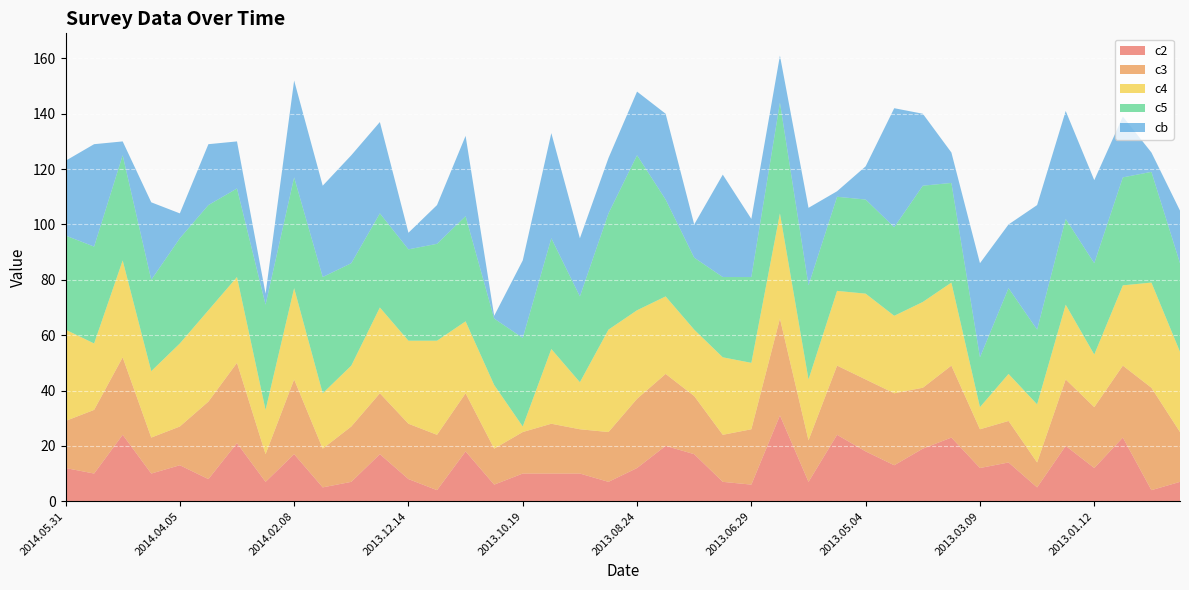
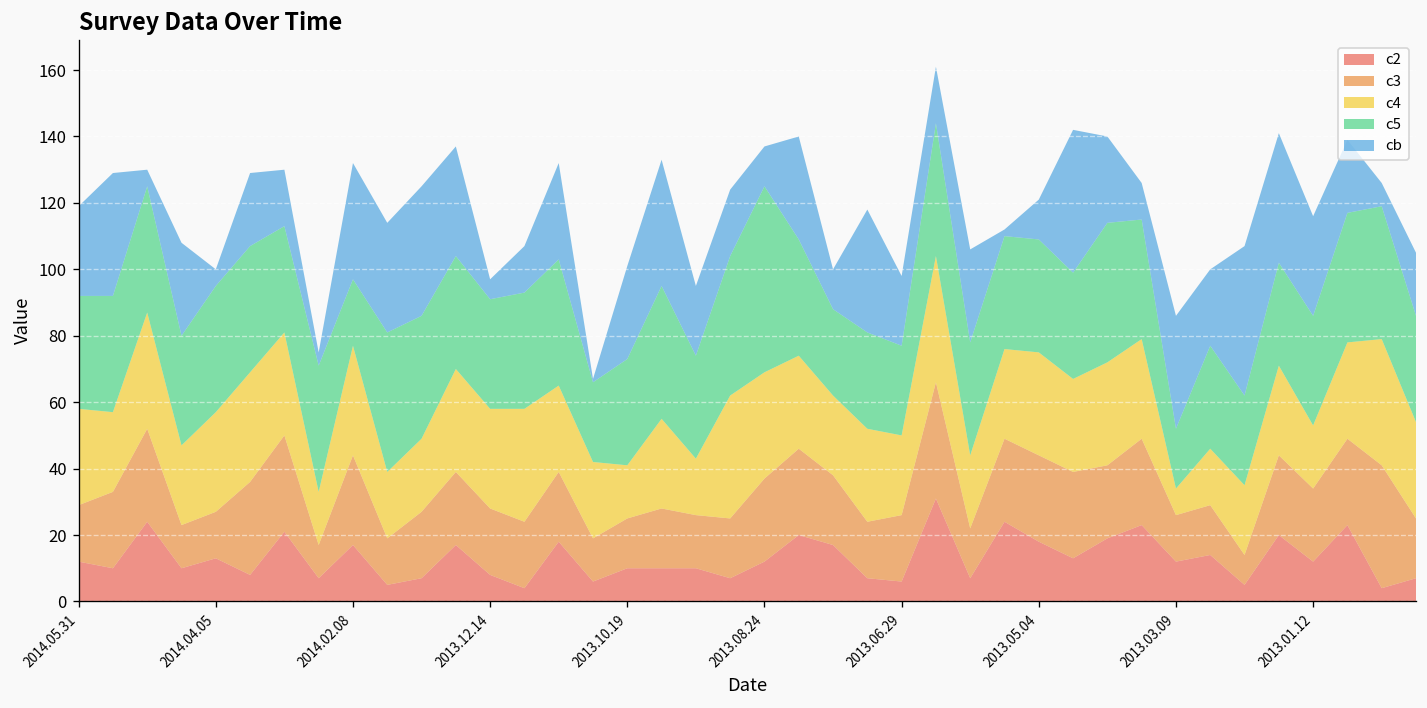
  {
    "c4": {
-     "2014.05.31": 33,
+     "2014.05.31": 29,
      "2014.04.05": 30,
      "2014.02.08": 33,
      "2013.12.14": 30,
-     "2013.10.19": 2,
+     "2013.10.19": 16,
      "2013.08.24": 32,
      "2013.06.29": 24,
      "2013.05.04": 31,
      "2013.03.09": 8,
      "2013.01.12": 19
    },
    "c5": {
      "2014.05.31": 34,
      "2014.04.05": 38,
-     "2014.02.08": 40,
+     "2014.02.08": 20,
      "2013.12.14": 33,
      "2013.10.19": 32,
      "2013.08.24": 56,
-     "2013.06.29": 31,
+     "2013.06.29": 27,
      "2013.05.04": 34,
      "2013.03.09": 18,
      "2013.01.12": 33
    },
    "cb": {
      "2014.05.31": 27,
-     "2014.04.05": 9,
+     "2014.04.05": 5,
      "2014.02.08": 35,
      "2013.12.14": 6,
      "2013.10.19": 28,
-     "2013.08.24": 23,
+     "2013.08.24": 12,
      "2013.06.29": 21,
      "2013.05.04": 12,
      "2013.03.09": 34,
      "2013.01.12": 30
    }
  }
